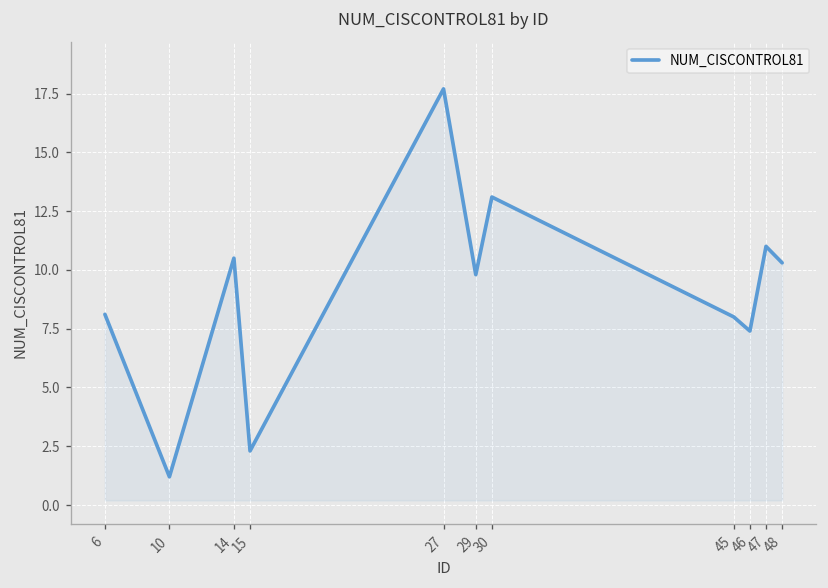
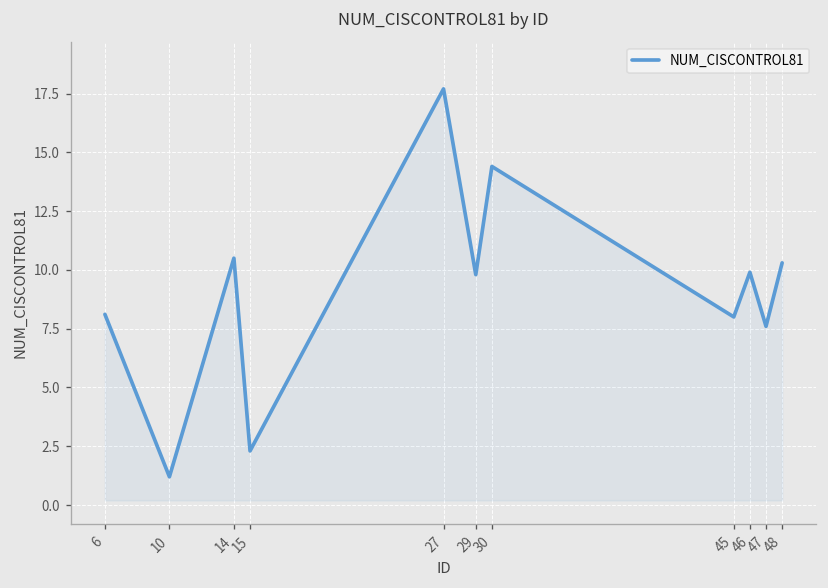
  {
    "6": 8.1,
    "10": 1.2,
    "14": 10.5,
    "15": 2.3,
    "27": 17.7,
    "29": 9.8,
-   "30": 13.1,
+   "30": 14.4,
    "45": 8.0,
-   "46": 7.4,
-   "47": 11.0,
+   "46": 9.9,
+   "47": 7.6,
    "48": 10.3
  }
